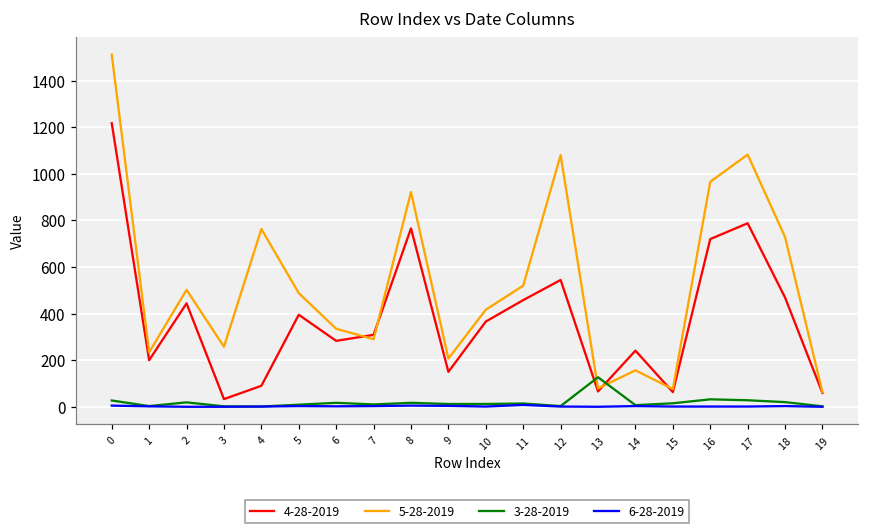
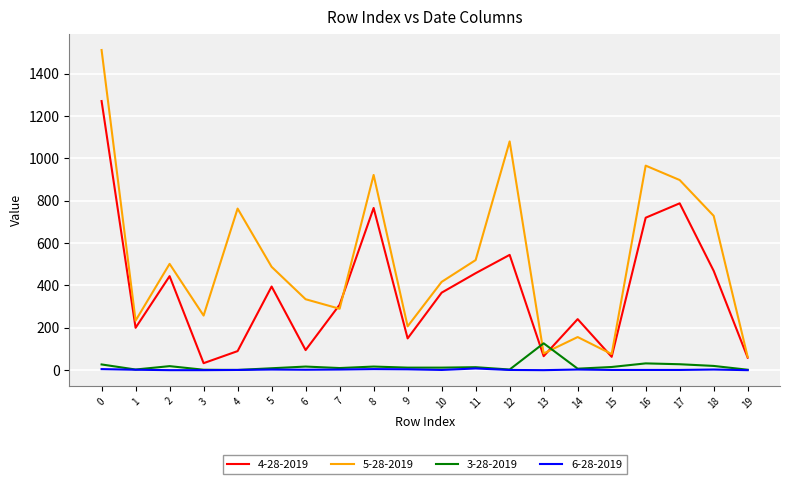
  {
    "4-28-2019": {
-     "0": 1220,
+     "0": 1270,
      "1": 200,
      "2": 440,
      "3": 30,
      "4": 90,
      "5": 400,
-     "6": 280,
+     "6": 90,
      "7": 310,
      "8": 770,
      "9": 150,
      "10": 370,
      "11": 460,
      "12": 540,
      "13": 70,
      "14": 240,
      "15": 60,
      "16": 720,
      "17": 790,
      "18": 470
    },
    "5-28-2019": {
      "0": 1510,
      "1": 230,
      "2": 500,
      "3": 260,
      "4": 760,
      "5": 490,
      "6": 340,
      "7": 290,
      "8": 920,
      "9": 210,
      "10": 420,
      "11": 520,
      "12": 1080,
      "13": 80,
      "14": 160,
      "15": 80,
      "16": 970,
-     "17": 1080,
+     "17": 900,
      "18": 730
    },
    "3-28-2019": {
      "0": 30,
      "2": 20,
      "6": 20,
      "8": 20,
      "13": 130,
      "15": 20,
      "16": 30,
      "17": 30,
      "18": 20
    },
    "6-28-2019": {
      "0": 10,
      "2": 0,
      "6": 0,
      "8": 10,
      "13": 0,
      "15": 0,
      "16": 0,
      "17": 0,
      "18": 0
    }
  }
